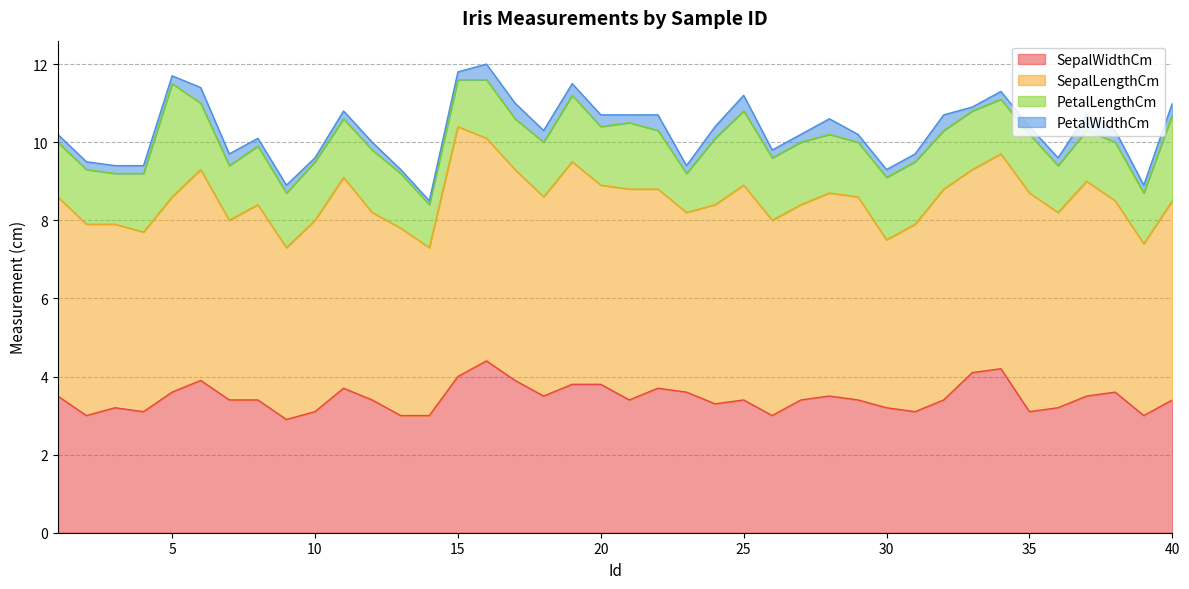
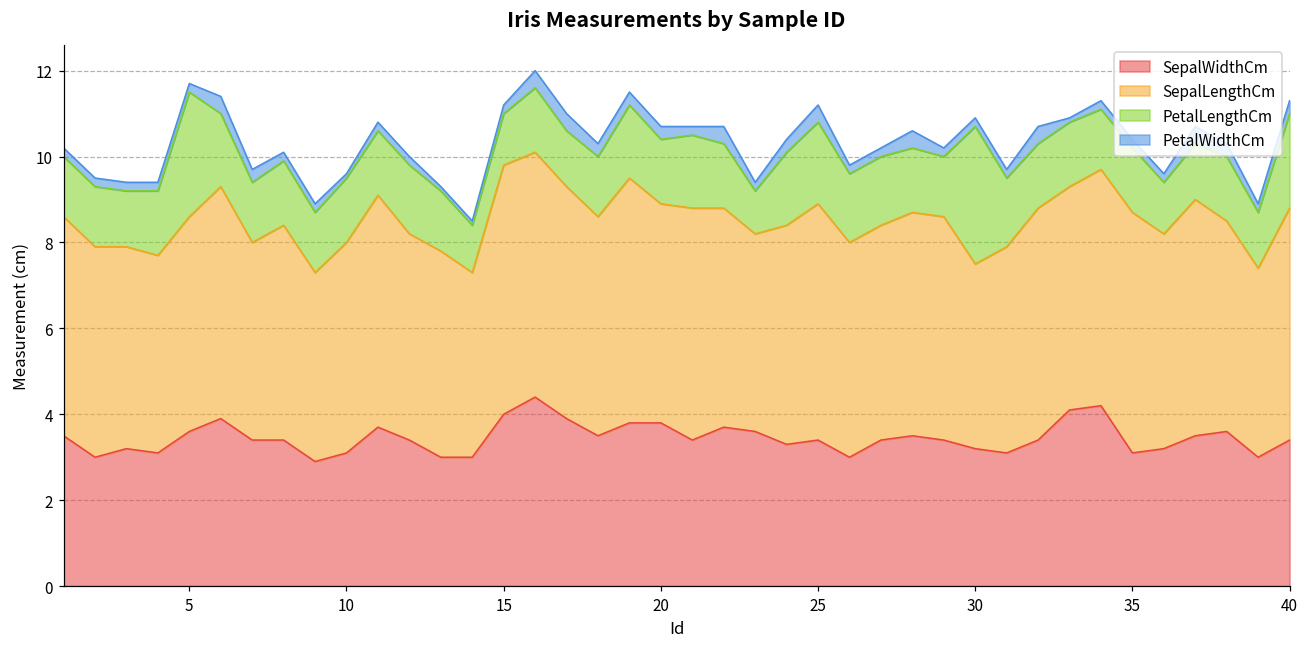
  {
    "SepalWidthCm": {
      "5": 3.6,
      "10": 3.1,
      "15": 4.0,
      "20": 3.8,
      "25": 3.4,
      "30": 3.2,
      "35": 3.1,
      "40": 3.4
    },
    "SepalLengthCm": {
      "5": 5.0,
      "10": 4.9,
-     "15": 6.4,
+     "15": 5.8,
      "20": 5.1,
      "25": 5.5,
      "30": 4.3,
      "35": 5.6,
-     "40": 5.1
+     "40": 5.4
    },
    "PetalLengthCm": {
      "5": 2.9,
      "10": 1.5,
      "15": 1.2,
      "20": 1.5,
      "25": 1.9,
-     "30": 1.6,
+     "30": 3.2,
      "40": 2.2
    },
    "PetalWidthCm": {
      "5": 0.2,
      "10": 0.1,
      "15": 0.2,
      "20": 0.3,
      "25": 0.4,
      "30": 0.2,
      "40": 0.3
    }
  }
